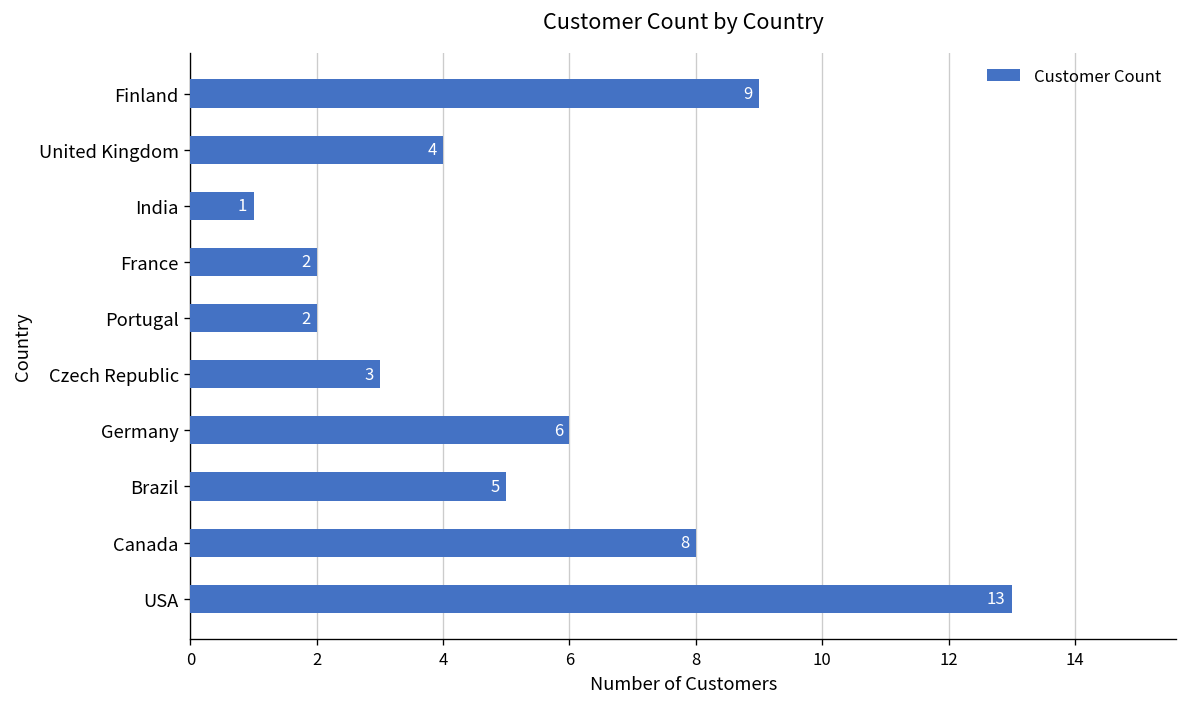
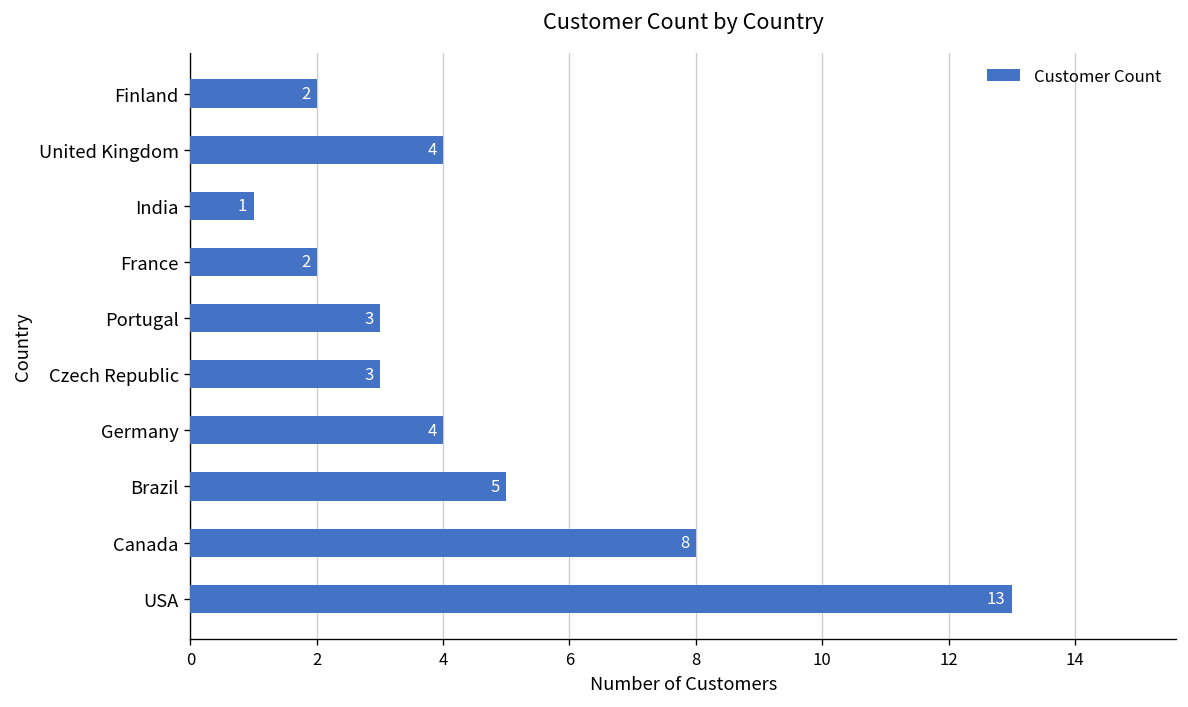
  {
-   "Finland": 9,
+   "Finland": 2,
    "United Kingdom": 4,
    "India": 1,
    "France": 2,
-   "Portugal": 2,
+   "Portugal": 3,
    "Czech Republic": 3,
-   "Germany": 6,
+   "Germany": 4,
    "Brazil": 5,
    "Canada": 8,
    "USA": 13
  }
